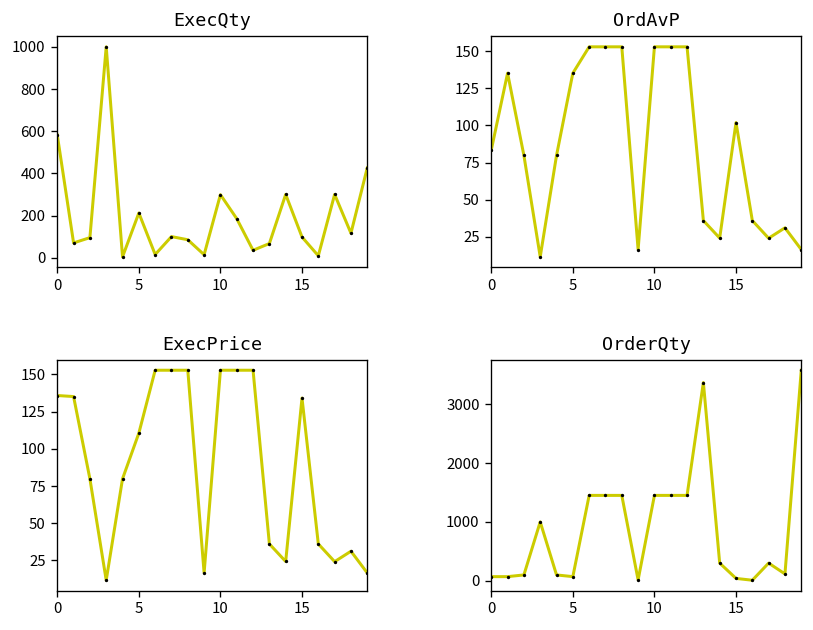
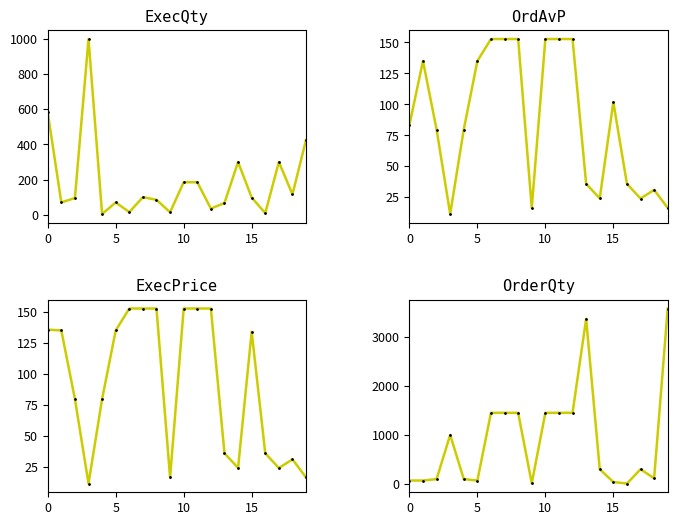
  {
    "ExecQty": {
      "0": 580,
-     "5": 210,
-     "10": 300,
+     "5": 70,
+     "10": 190,
      "15": 100
    },
    "OrdAvP": {
      "0": 83,
      "5": 135,
      "10": 153,
      "15": 102
    },
    "ExecPrice": {
      "0": 136,
-     "5": 111,
+     "5": 135,
      "10": 153,
      "15": 134
    },
    "OrderQty": {
      "0": 100,
      "5": 100,
      "10": 1500,
      "15": 0
    }
  }
